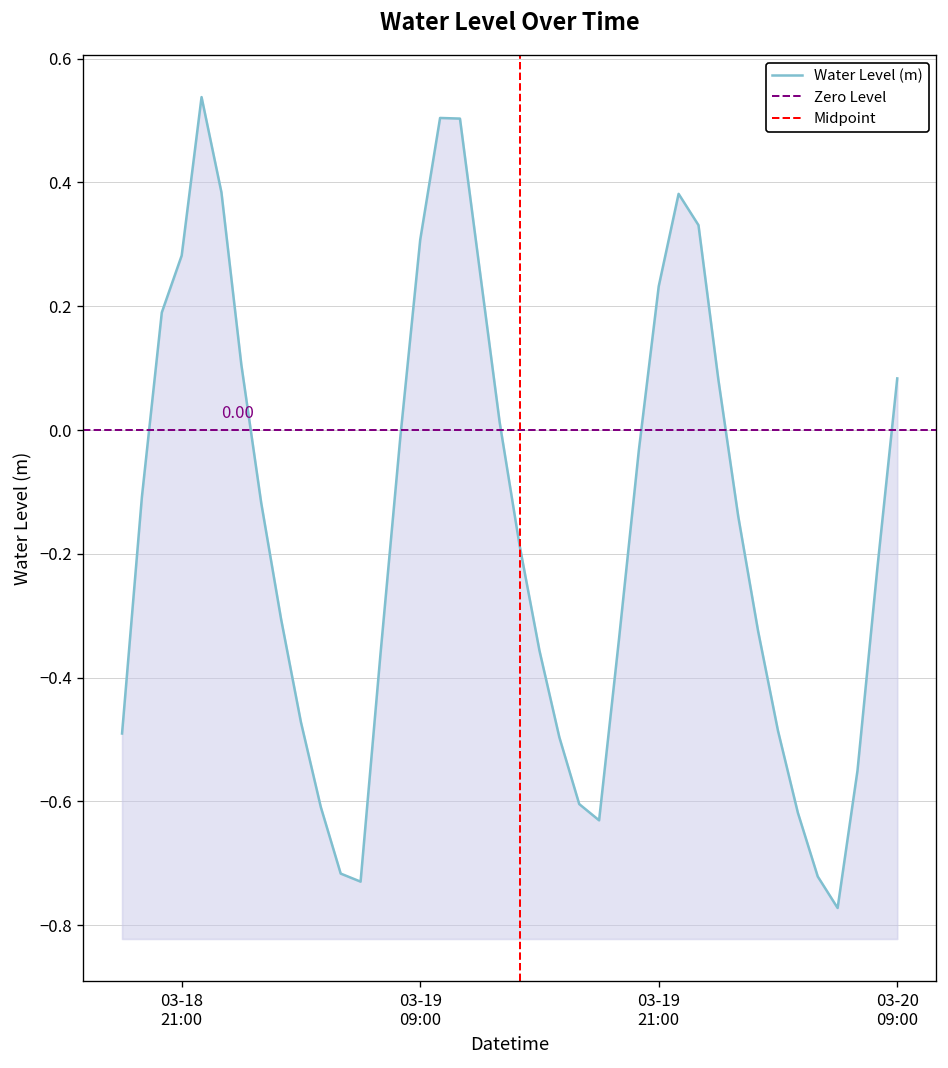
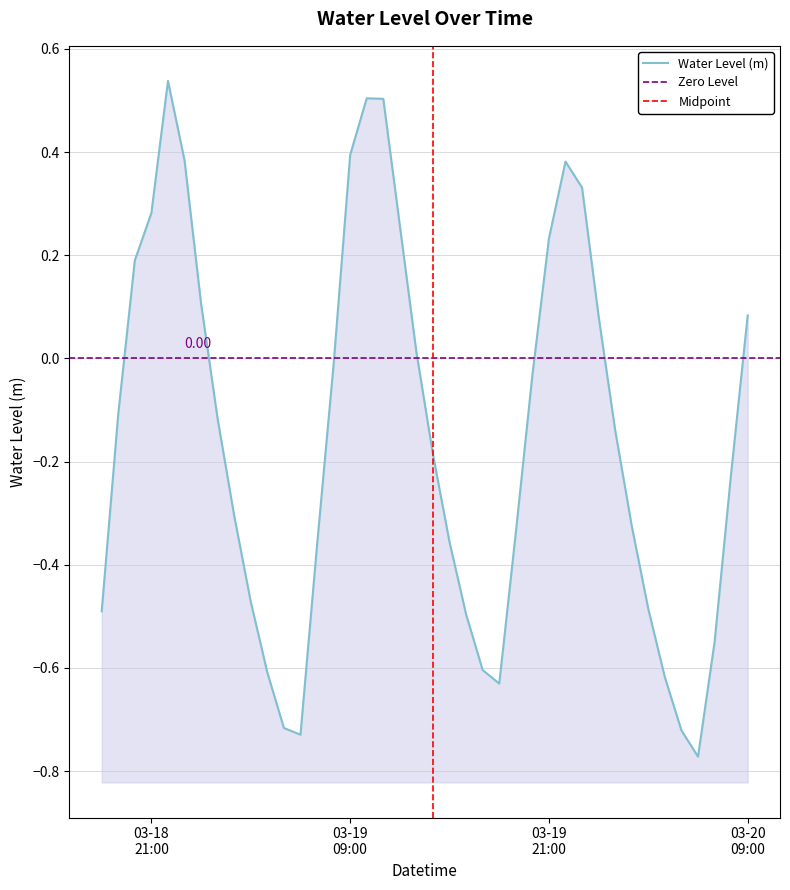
  {
    "03-18 21:00": 0.28,
-   "03-19 09:00": 0.31,
+   "03-19 09:00": 0.39,
    "03-19 21:00": 0.23,
    "03-20 09:00": 0.08
  }
